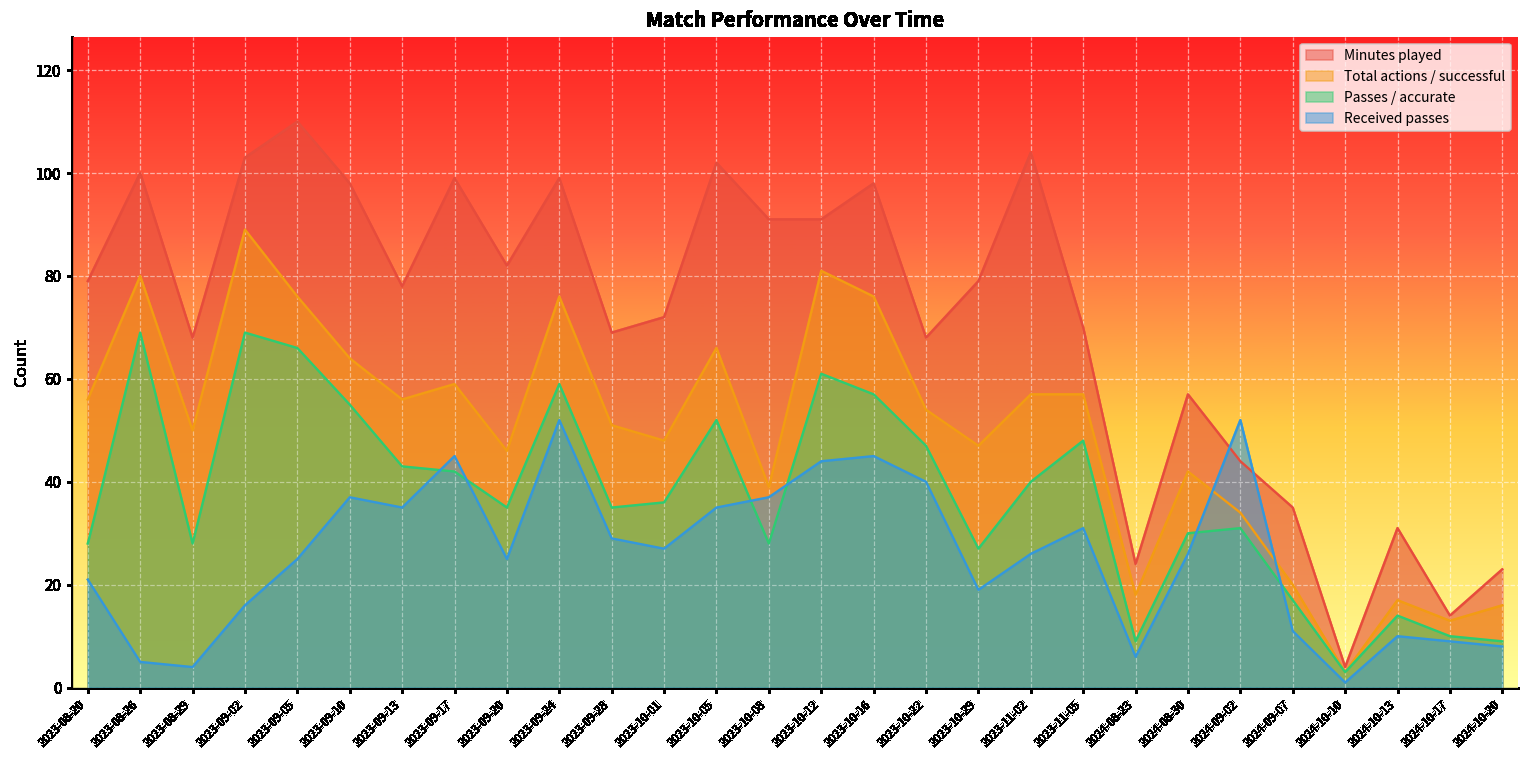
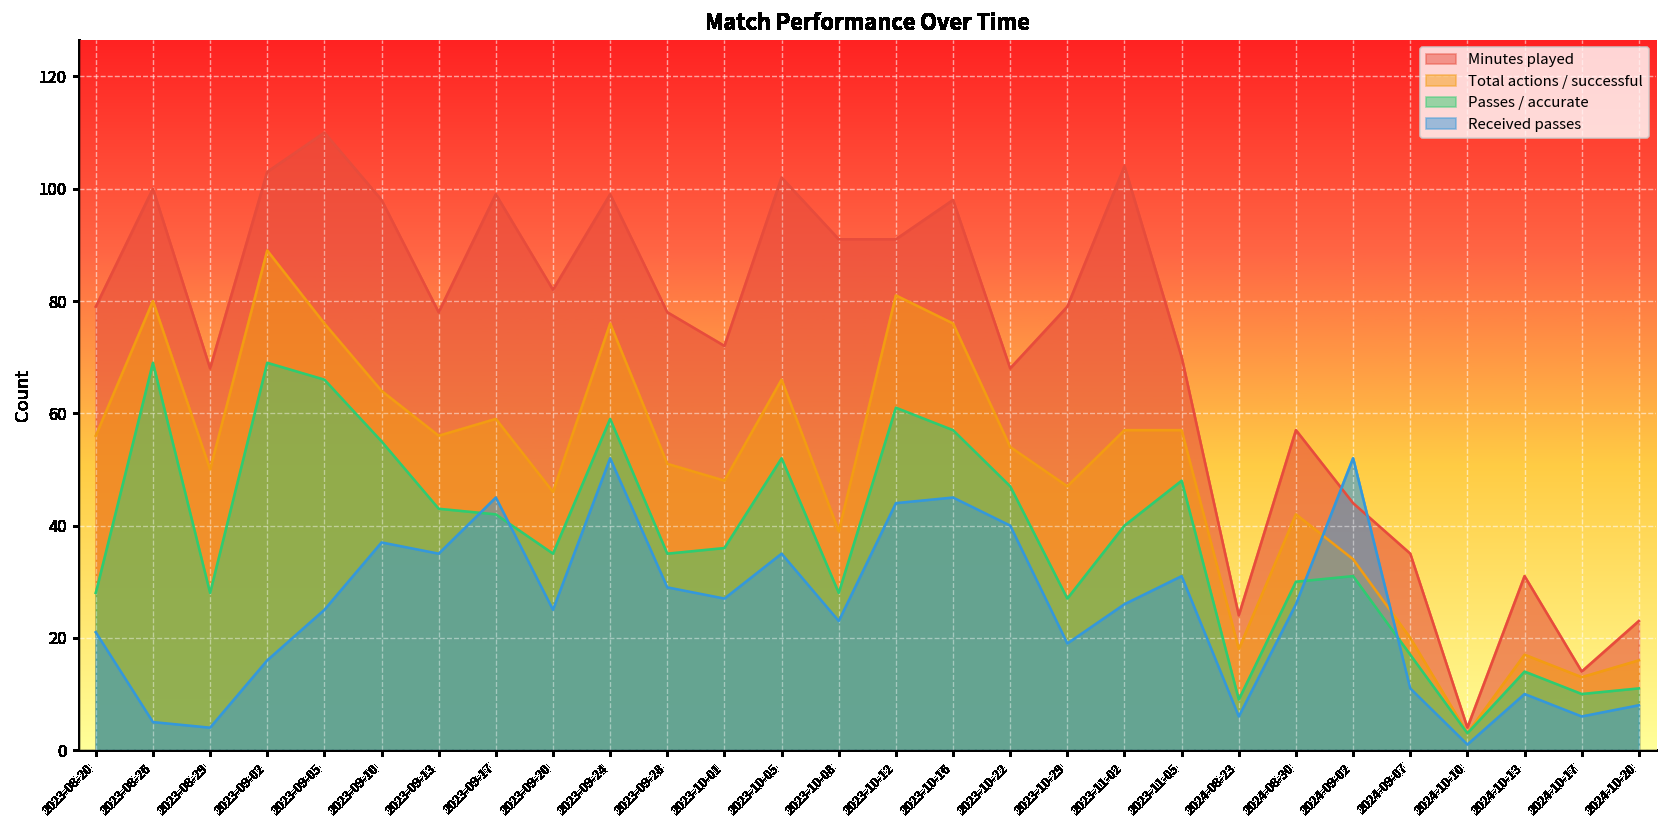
  {
    "Minutes played": {
      "2023-08-20": 79,
      "2023-08-26": 100,
      "2023-08-29": 68,
      "2023-09-02": 103,
      "2023-09-05": 110,
      "2023-09-10": 98,
      "2023-09-13": 78,
      "2023-09-17": 99,
      "2023-09-20": 82,
      "2023-09-24": 99,
-     "2023-09-28": 69,
+     "2023-09-28": 78,
      "2023-10-01": 72,
      "2023-10-05": 102,
      "2023-10-08": 91,
      "2023-10-12": 91,
      "2023-10-16": 98,
      "2023-10-22": 68,
      "2023-10-29": 79,
      "2023-11-02": 104,
      "2023-11-05": 70,
      "2024-08-23": 24,
      "2024-08-30": 57,
      "2024-09-02": 44,
      "2024-09-07": 35,
      "2024-10-10": 4,
      "2024-10-13": 31,
      "2024-10-17": 14,
      "2024-10-20": 23
    },
    "Total actions / successful": {
      "2023-08-20": 56,
      "2023-08-26": 80,
      "2023-08-29": 50,
      "2023-09-02": 89,
      "2023-09-05": 76,
      "2023-09-10": 64,
      "2023-09-13": 56,
      "2023-09-17": 59,
      "2023-09-20": 46,
      "2023-09-24": 76,
      "2023-09-28": 51,
      "2023-10-01": 48,
      "2023-10-05": 66,
      "2023-10-08": 39,
      "2023-10-12": 81,
      "2023-10-16": 76,
      "2023-10-22": 54,
      "2023-10-29": 47,
      "2023-11-02": 57,
      "2023-11-05": 57,
      "2024-08-23": 18,
      "2024-08-30": 42,
      "2024-09-02": 34,
      "2024-09-07": 20,
      "2024-10-13": 17,
      "2024-10-17": 13,
      "2024-10-20": 16
    },
    "Passes / accurate": {
      "2023-08-20": 28,
      "2023-08-26": 69,
      "2023-08-29": 28,
      "2023-09-02": 69,
      "2023-09-05": 66,
      "2023-09-10": 55,
      "2023-09-13": 43,
      "2023-09-17": 42,
      "2023-09-20": 35,
      "2023-09-24": 59,
      "2023-09-28": 35,
      "2023-10-01": 36,
      "2023-10-05": 52,
      "2023-10-08": 28,
      "2023-10-12": 61,
      "2023-10-16": 57,
      "2023-10-22": 47,
      "2023-10-29": 27,
      "2023-11-02": 40,
      "2023-11-05": 48,
      "2024-08-23": 9,
      "2024-08-30": 30,
      "2024-09-02": 31,
      "2024-09-07": 17,
      "2024-10-13": 14,
      "2024-10-17": 10,
-     "2024-10-20": 9
+     "2024-10-20": 11
    },
    "Received passes": {
      "2023-08-20": 21,
      "2023-08-26": 5,
      "2023-08-29": 4,
      "2023-09-02": 16,
      "2023-09-05": 25,
      "2023-09-10": 37,
      "2023-09-13": 35,
      "2023-09-17": 45,
      "2023-09-20": 25,
      "2023-09-24": 52,
      "2023-09-28": 29,
      "2023-10-01": 27,
      "2023-10-05": 35,
-     "2023-10-08": 37,
+     "2023-10-08": 23,
      "2023-10-12": 44,
      "2023-10-16": 45,
      "2023-10-22": 40,
      "2023-10-29": 19,
      "2023-11-02": 26,
      "2023-11-05": 31,
      "2024-08-23": 6,
      "2024-08-30": 26,
      "2024-09-02": 52,
      "2024-09-07": 11,
      "2024-10-10": 1,
      "2024-10-13": 10,
-     "2024-10-17": 9,
+     "2024-10-17": 6,
      "2024-10-20": 8
    }
  }
